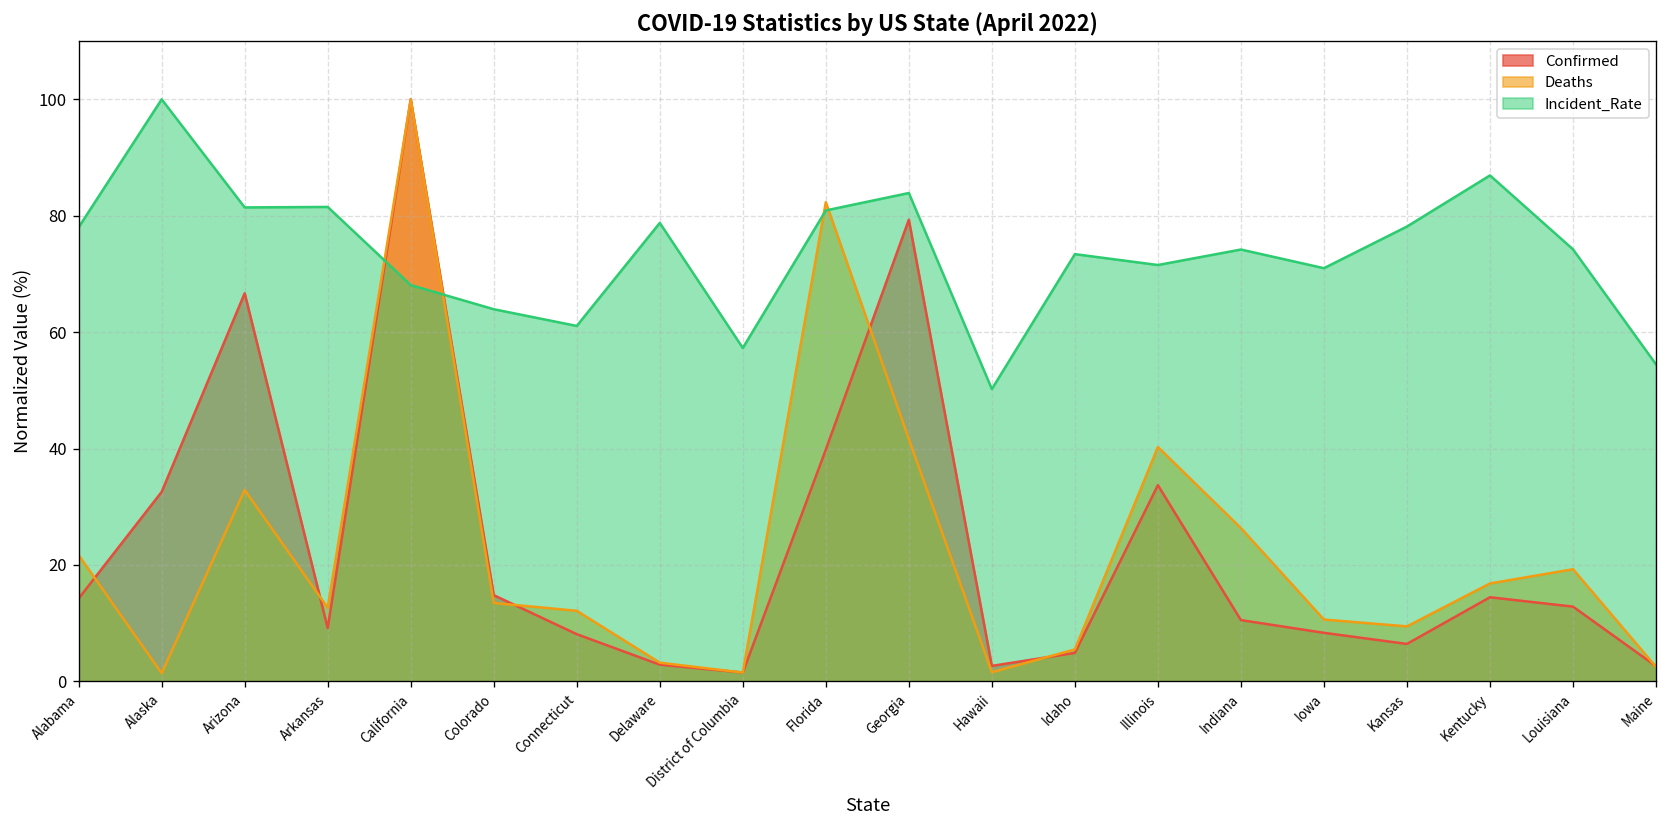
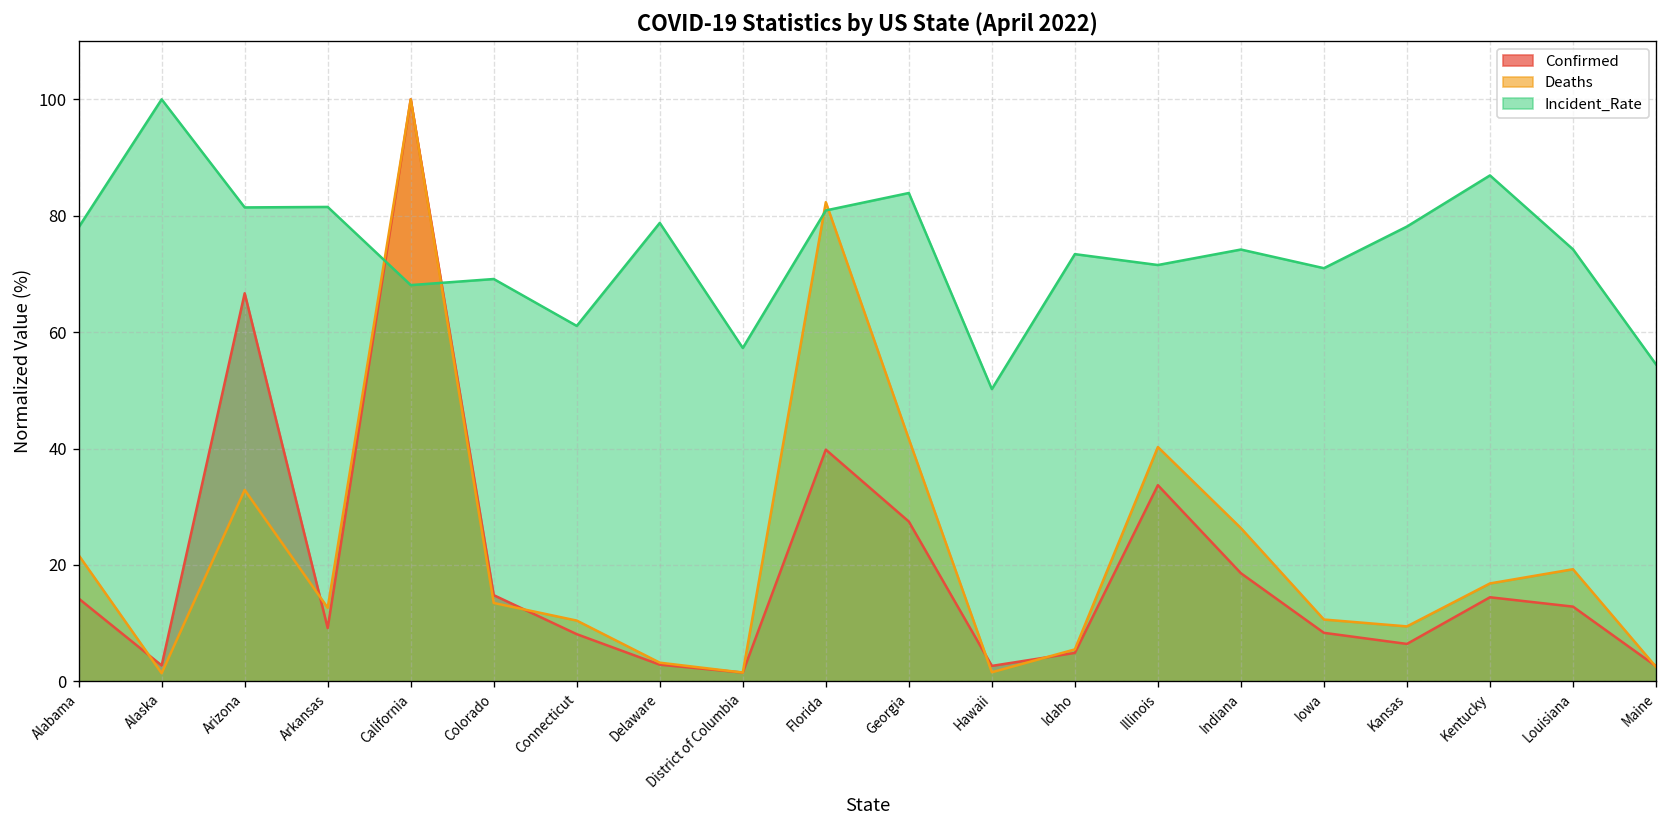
  {
    "Confirmed": {
      "Alabama": 14,
-     "Alaska": 33,
+     "Alaska": 3,
      "Arizona": 67,
      "Arkansas": 9,
      "Colorado": 15,
      "Connecticut": 8,
      "Florida": 40,
-     "Georgia": 79,
+     "Georgia": 27,
      "Hawaii": 3,
      "Idaho": 5,
      "Illinois": 34,
-     "Indiana": 11,
+     "Indiana": 19,
      "Iowa": 8,
      "Kansas": 6,
      "Kentucky": 14,
      "Louisiana": 13
    },
    "Deaths": {
      "Alabama": 22,
      "Alaska": 1,
      "Arizona": 33,
      "Arkansas": 13,
      "Colorado": 13,
-     "Connecticut": 12,
+     "Connecticut": 10,
      "Florida": 82,
      "Georgia": 42,
      "Hawaii": 2,
      "Idaho": 5,
      "Illinois": 40,
      "Indiana": 26,
      "Iowa": 11,
      "Kansas": 9,
      "Kentucky": 17,
      "Louisiana": 19
    },
    "Incident_Rate": {
      "Alabama": 78,
      "Alaska": 100,
      "Arizona": 81,
      "Arkansas": 82,
      "California": 68,
-     "Colorado": 64,
+     "Colorado": 69,
      "Connecticut": 61,
      "Delaware": 79,
      "District of Columbia": 57,
      "Florida": 81,
      "Georgia": 84,
      "Hawaii": 50,
      "Idaho": 73,
      "Illinois": 72,
      "Indiana": 74,
      "Iowa": 71,
      "Kansas": 78,
      "Kentucky": 87,
      "Louisiana": 74,
      "Maine": 54
    }
  }
